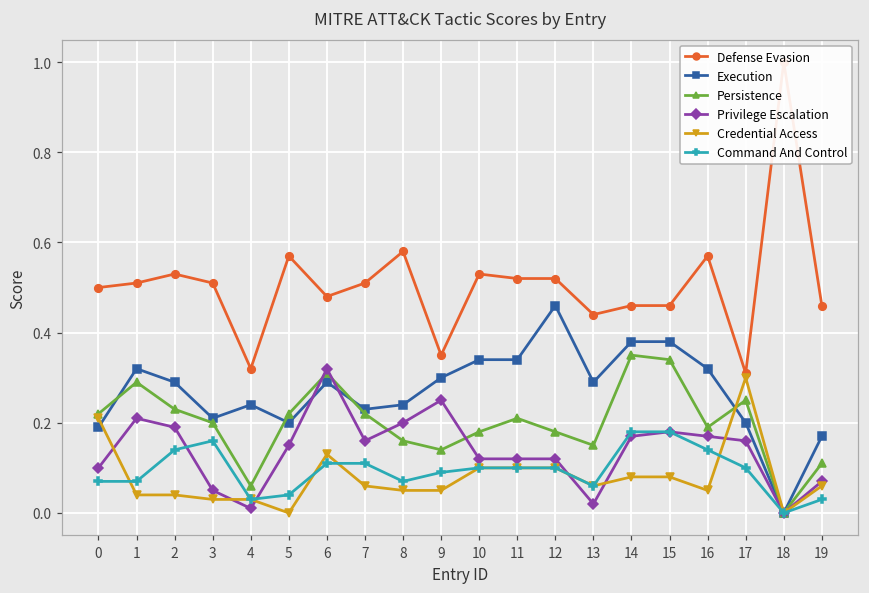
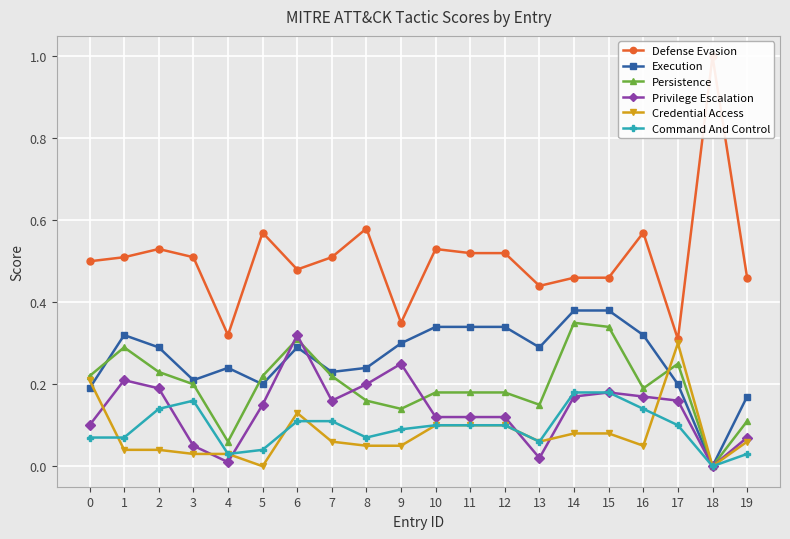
  {
    "Defense Evasion": {
      "0": 0.50,
      "1": 0.51,
      "2": 0.53,
      "3": 0.51,
      "4": 0.32,
      "5": 0.57,
      "6": 0.48,
      "7": 0.51,
      "8": 0.58,
      "9": 0.35,
      "10": 0.53,
      "11": 0.52,
      "12": 0.52,
      "13": 0.44,
      "14": 0.46,
      "15": 0.46,
      "16": 0.57,
      "17": 0.31,
      "19": 0.46
    },
    "Execution": {
      "0": 0.19,
      "1": 0.32,
      "2": 0.29,
      "3": 0.21,
      "4": 0.24,
      "5": 0.20,
      "6": 0.29,
      "7": 0.23,
      "8": 0.24,
      "9": 0.30,
      "10": 0.34,
      "11": 0.34,
-     "12": 0.46,
+     "12": 0.34,
      "13": 0.29,
      "14": 0.38,
      "15": 0.38,
      "16": 0.32,
      "17": 0.20,
      "19": 0.17
    },
    "Persistence": {
      "0": 0.22,
      "1": 0.29,
      "2": 0.23,
      "3": 0.20,
      "4": 0.06,
      "5": 0.22,
      "6": 0.31,
      "7": 0.22,
      "8": 0.16,
      "9": 0.14,
      "10": 0.18,
-     "11": 0.21,
+     "11": 0.18,
      "12": 0.18,
      "13": 0.15,
      "14": 0.35,
      "15": 0.34,
      "16": 0.19,
      "17": 0.25,
      "19": 0.11
    },
    "Privilege Escalation": {
      "0": 0.10,
      "1": 0.21,
      "2": 0.19,
      "3": 0.05,
      "4": 0.01,
      "5": 0.15,
      "6": 0.32,
      "7": 0.16,
      "8": 0.20,
      "9": 0.25,
      "10": 0.12,
      "11": 0.12,
      "12": 0.12,
      "13": 0.02,
      "14": 0.17,
      "16": 0.17,
      "17": 0.16,
      "19": 0.07
    },
    "Credential Access": {
      "0": 0.21,
      "1": 0.04,
      "2": 0.04,
      "3": 0.03,
      "5": 0.00,
      "6": 0.13,
      "7": 0.06,
      "8": 0.05,
      "9": 0.05,
      "14": 0.08,
      "15": 0.08,
      "16": 0.05,
      "17": 0.30,
      "19": 0.06
    },
    "Command And Control": {
      "0": 0.07,
      "1": 0.07,
      "2": 0.14,
      "3": 0.16,
      "5": 0.04,
      "6": 0.11,
      "7": 0.11,
      "8": 0.07,
      "9": 0.09,
      "14": 0.18,
      "16": 0.14,
      "17": 0.10,
      "19": 0.03
    }
  }
